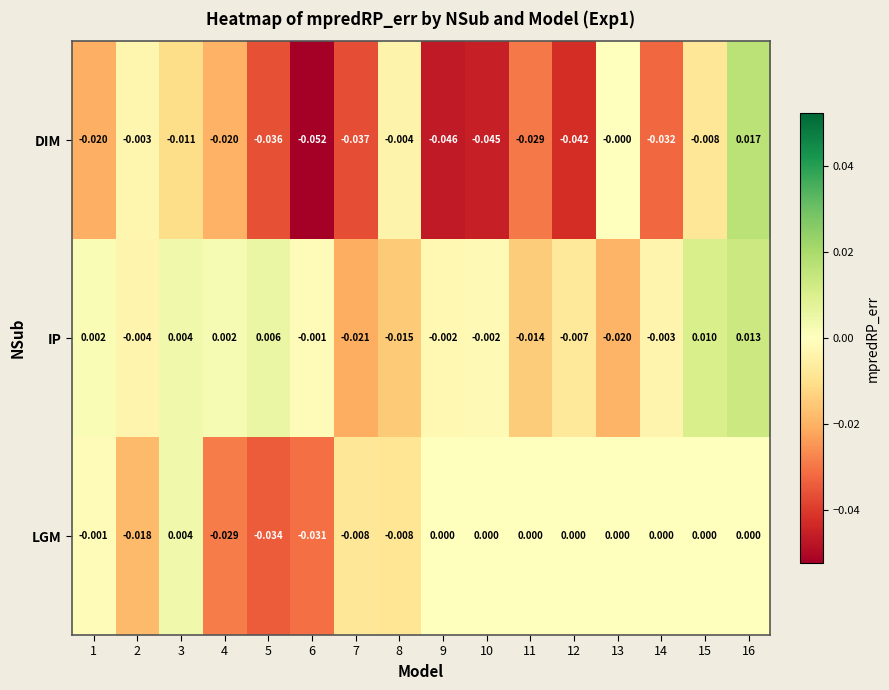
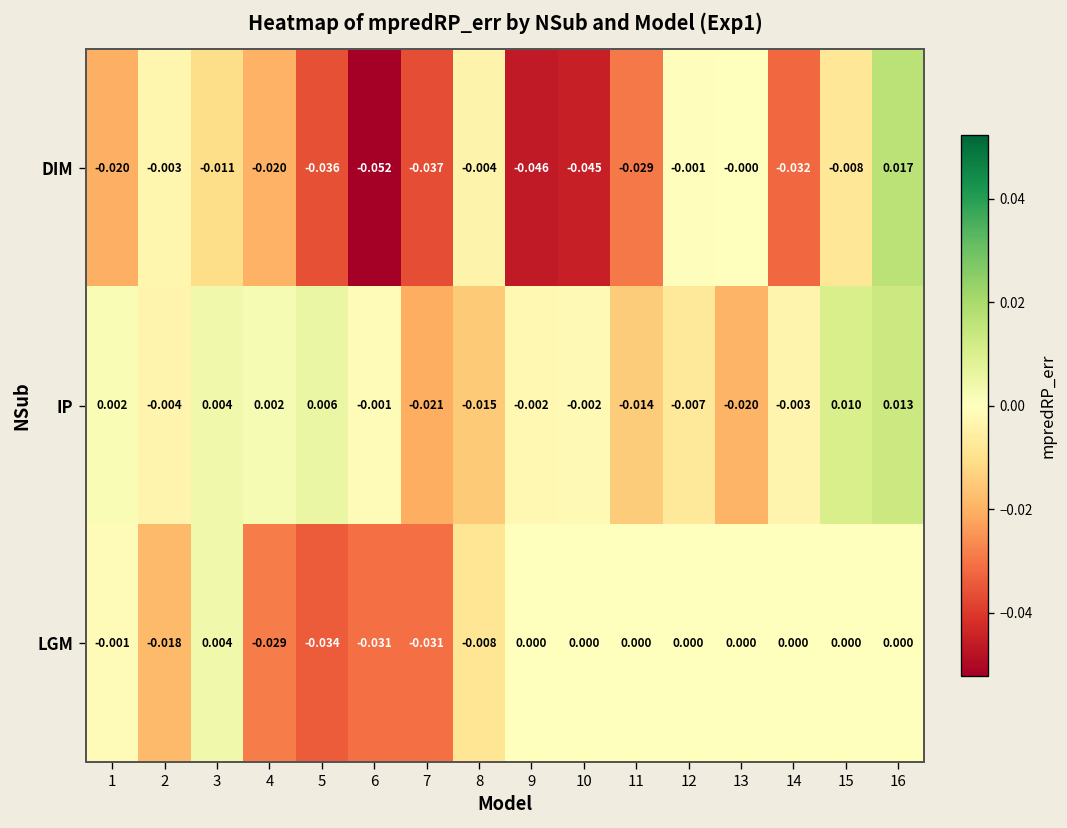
  {
    "DIM": {
      "1": -0.020,
      "2": -0.003,
      "3": -0.011,
      "4": -0.020,
      "5": -0.036,
      "6": -0.052,
      "7": -0.037,
      "8": -0.004,
      "9": -0.046,
      "10": -0.045,
      "11": -0.029,
-     "12": -0.042,
+     "12": -0.001,
      "13": -0.000,
      "14": -0.032,
      "15": -0.008,
      "16": 0.017
    },
    "IP": {
      "1": 0.002,
      "2": -0.004,
      "3": 0.004,
      "4": 0.002,
      "5": 0.006,
      "6": -0.001,
      "7": -0.021,
      "8": -0.015,
      "9": -0.002,
      "10": -0.002,
      "11": -0.014,
      "12": -0.007,
      "13": -0.020,
      "14": -0.003,
      "15": 0.010,
      "16": 0.013
    },
    "LGM": {
      "1": -0.001,
      "2": -0.018,
      "3": 0.004,
      "4": -0.029,
      "5": -0.034,
      "6": -0.031,
-     "7": -0.008,
+     "7": -0.031,
      "8": -0.008,
      "9": 0.000,
      "10": 0.000,
      "11": 0.000,
      "12": 0.000,
      "13": 0.000,
      "14": 0.000,
      "15": 0.000,
      "16": 0.000
    }
  }
